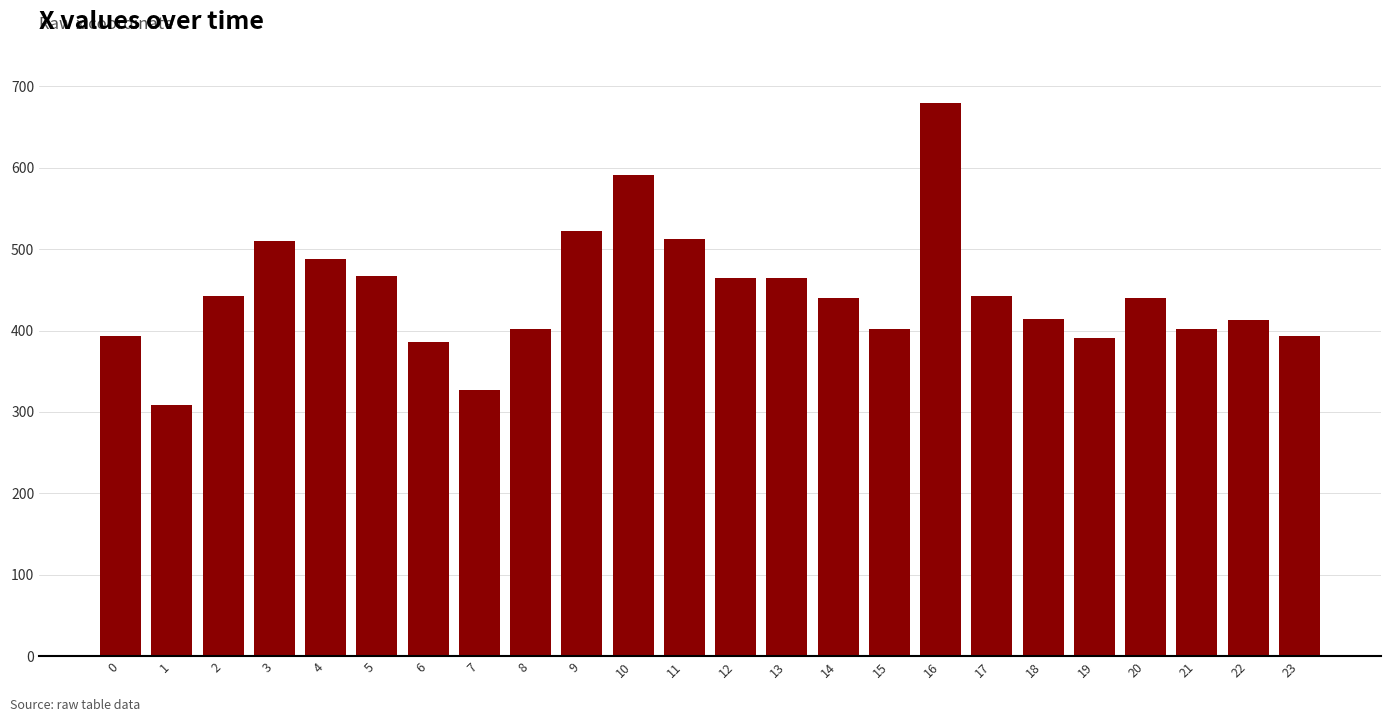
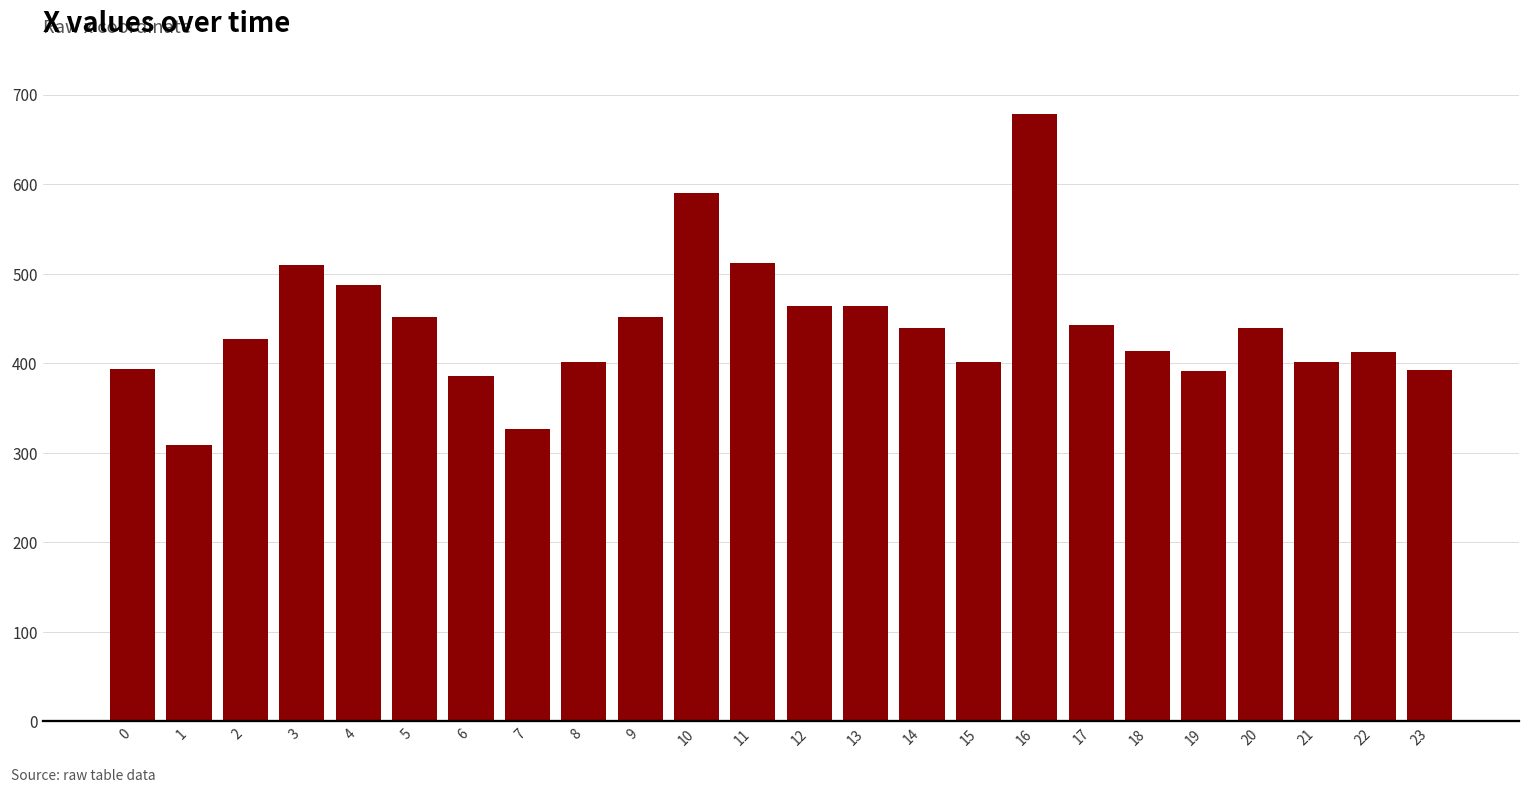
  {
    "0": 390,
    "1": 310,
-   "2": 440,
+   "2": 430,
    "3": 510,
    "4": 490,
-   "5": 470,
+   "5": 450,
    "6": 390,
    "7": 330,
    "8": 400,
-   "9": 520,
+   "9": 450,
    "10": 590,
    "11": 510,
    "12": 460,
    "13": 460,
    "14": 440,
    "15": 400,
    "16": 680,
    "17": 440,
    "18": 410,
    "19": 390,
    "20": 440,
    "21": 400,
    "22": 410,
    "23": 390
  }
